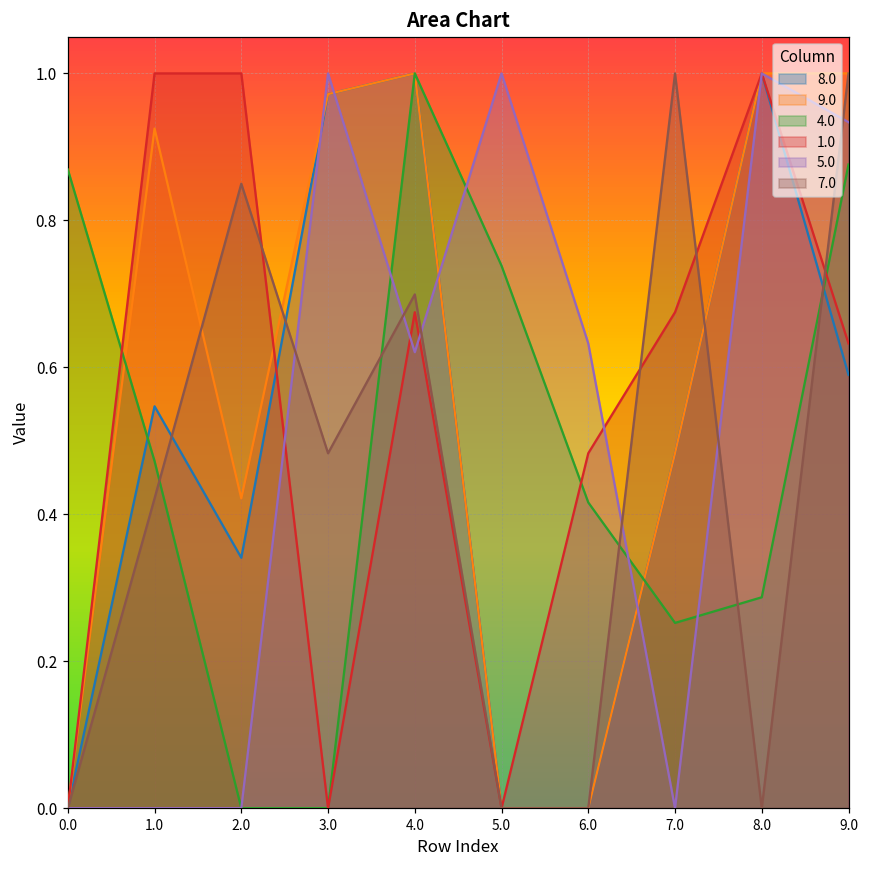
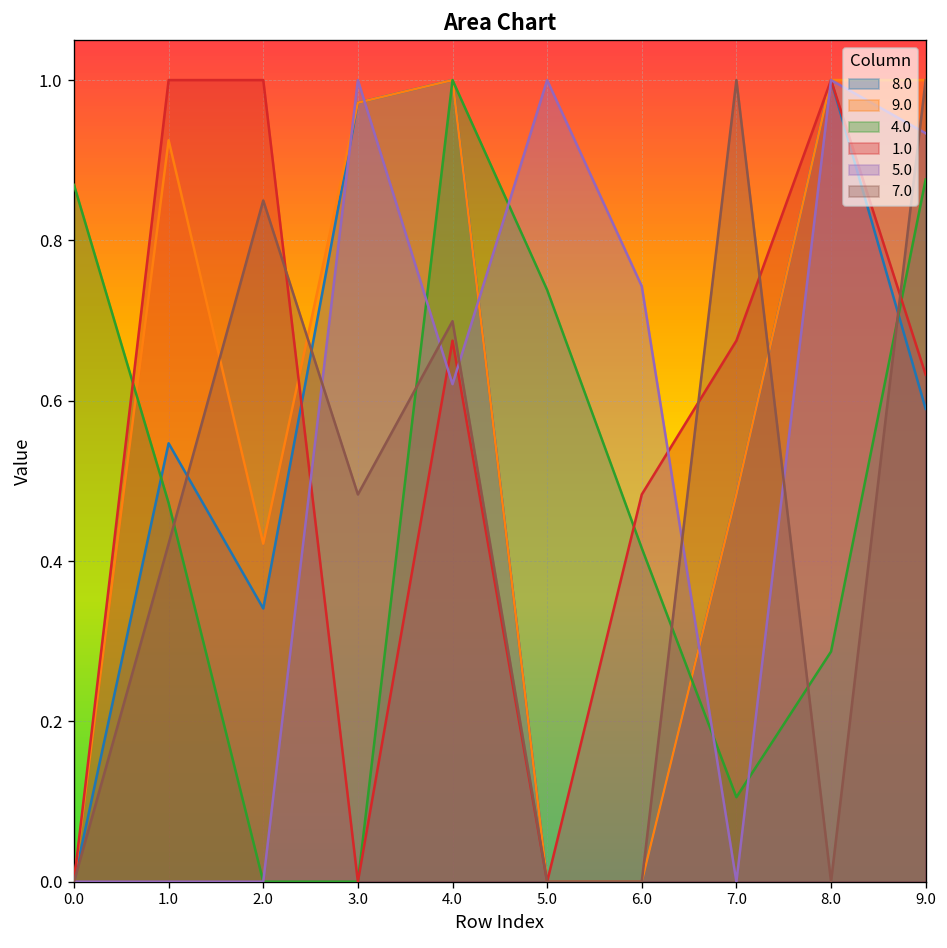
  {
    "8.0": {
      "1.0": 0.55,
      "2.0": 0.34,
      "9.0": 0.59
    },
    "4.0": {
      "0.0": 0.87,
      "1.0": 0.47,
      "5.0": 0.74,
      "6.0": 0.42,
-     "7.0": 0.25,
+     "7.0": 0.11,
      "8.0": 0.29,
      "9.0": 0.88
    },
    "5.0": {
      "1.0": 0.00,
      "3.0": 1.00,
      "4.0": 0.62,
      "5.0": 1.00,
-     "6.0": 0.63,
+     "6.0": 0.74,
      "7.0": 0.00,
      "9.0": 0.93
    }
  }
